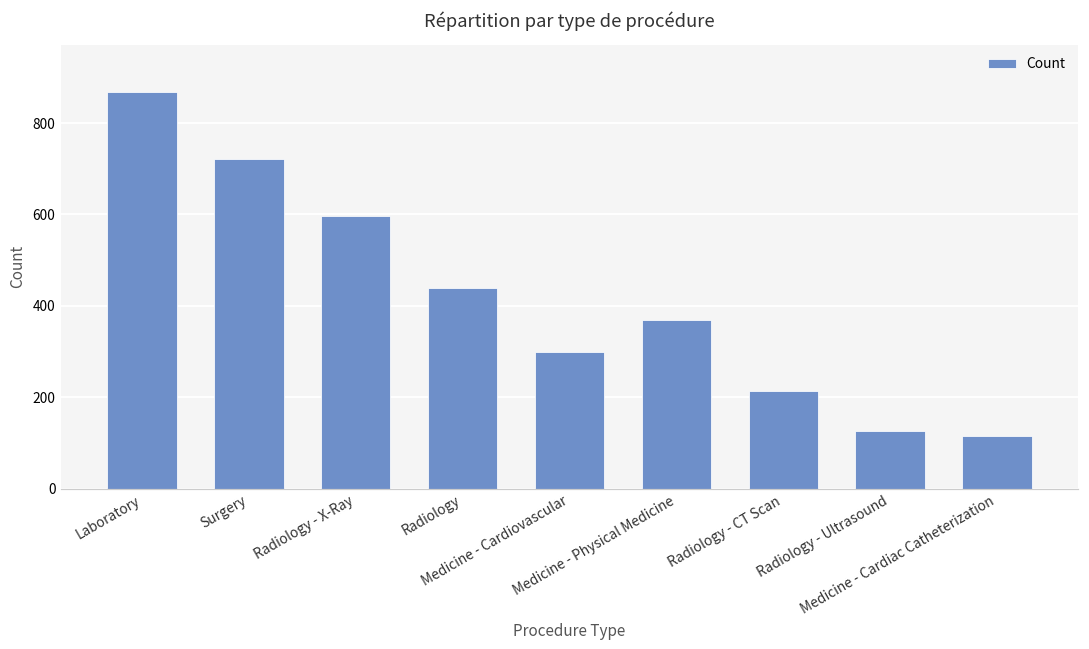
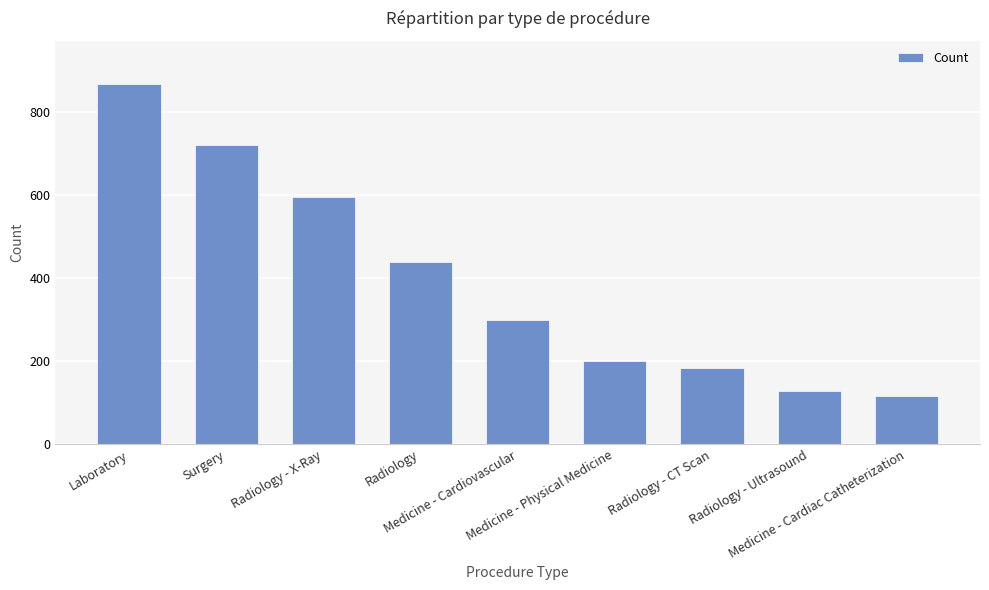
  {
    "Laboratory": 870,
    "Surgery": 720,
    "Radiology - X-Ray": 600,
    "Radiology": 440,
    "Medicine - Cardiovascular": 300,
-   "Medicine - Physical Medicine": 370,
-   "Radiology - CT Scan": 210,
+   "Medicine - Physical Medicine": 200,
+   "Radiology - CT Scan": 180,
    "Radiology - Ultrasound": 130,
    "Medicine - Cardiac Catheterization": 120
  }
